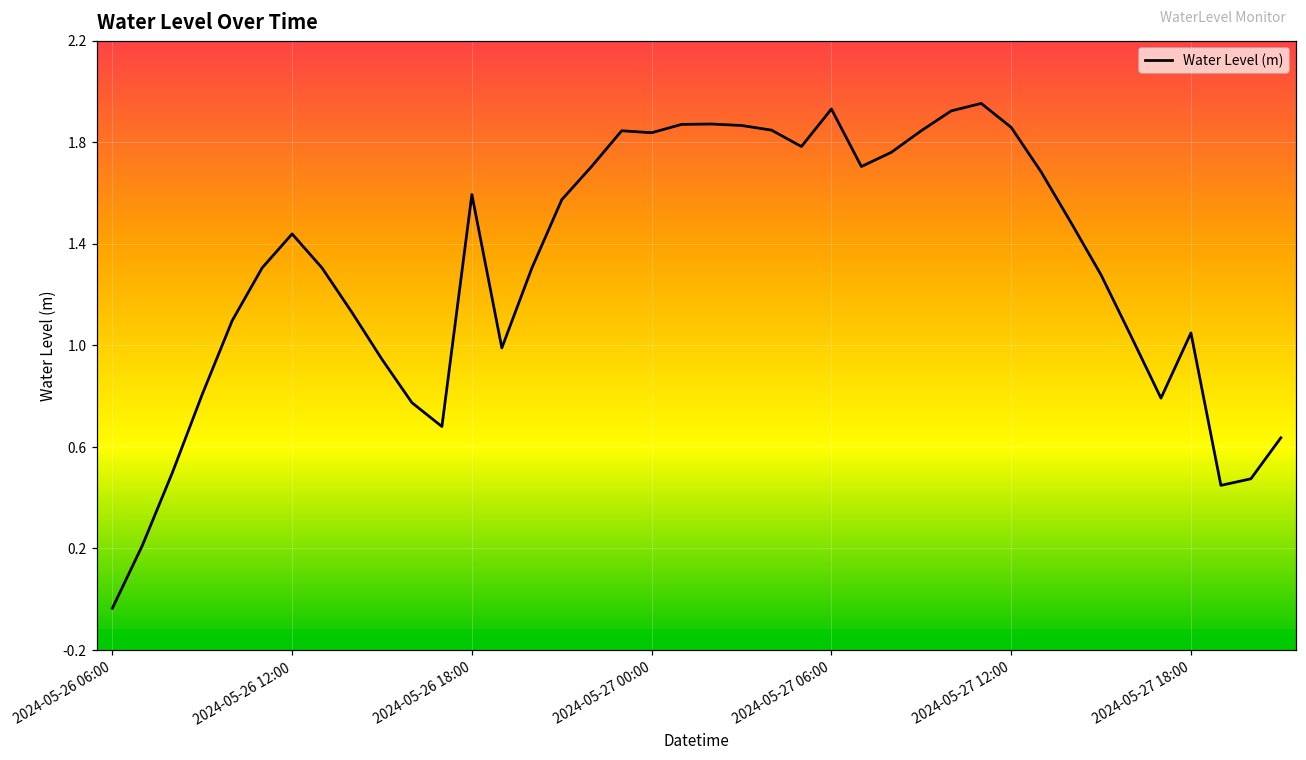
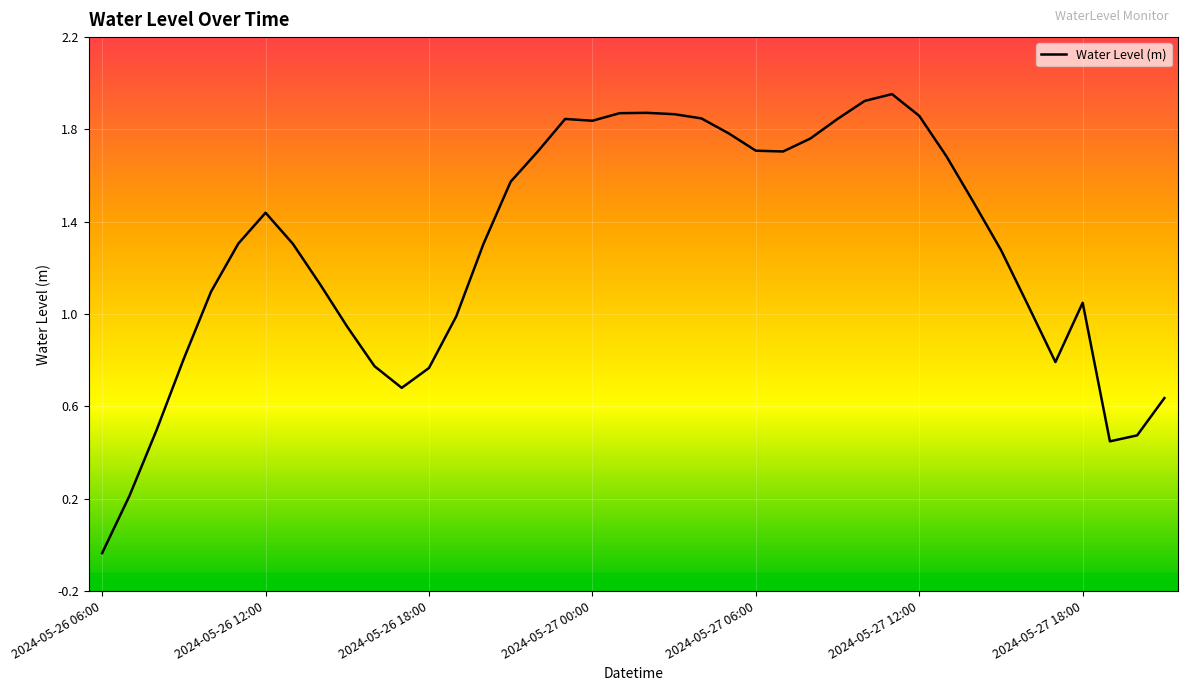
  {
    "2024-05-26 06:00": -0.04,
    "2024-05-26 12:00": 1.44,
-   "2024-05-26 18:00": 1.59,
+   "2024-05-26 18:00": 0.77,
    "2024-05-27 00:00": 1.84,
-   "2024-05-27 06:00": 1.93,
+   "2024-05-27 06:00": 1.71,
    "2024-05-27 12:00": 1.86,
    "2024-05-27 18:00": 1.05
  }
